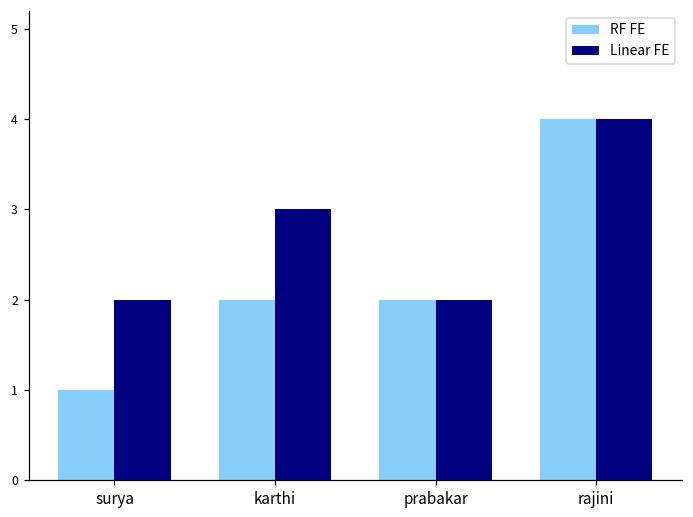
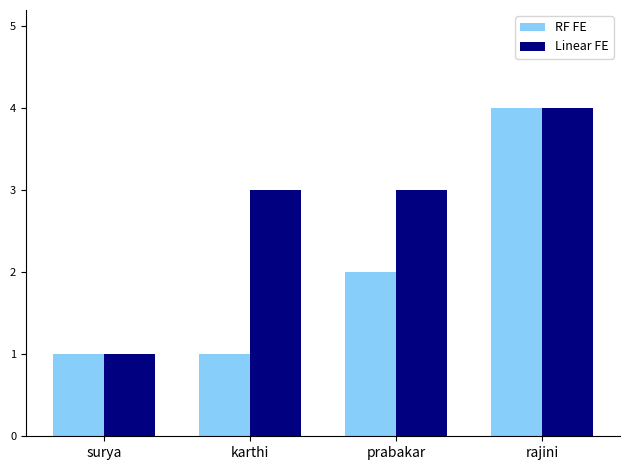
  {
    "RF FE": {
      "surya": 1,
-     "karthi": 2,
+     "karthi": 1,
      "prabakar": 2,
      "rajini": 4
    },
    "Linear FE": {
-     "surya": 2,
+     "surya": 1,
      "karthi": 3,
-     "prabakar": 2,
+     "prabakar": 3,
      "rajini": 4
    }
  }
